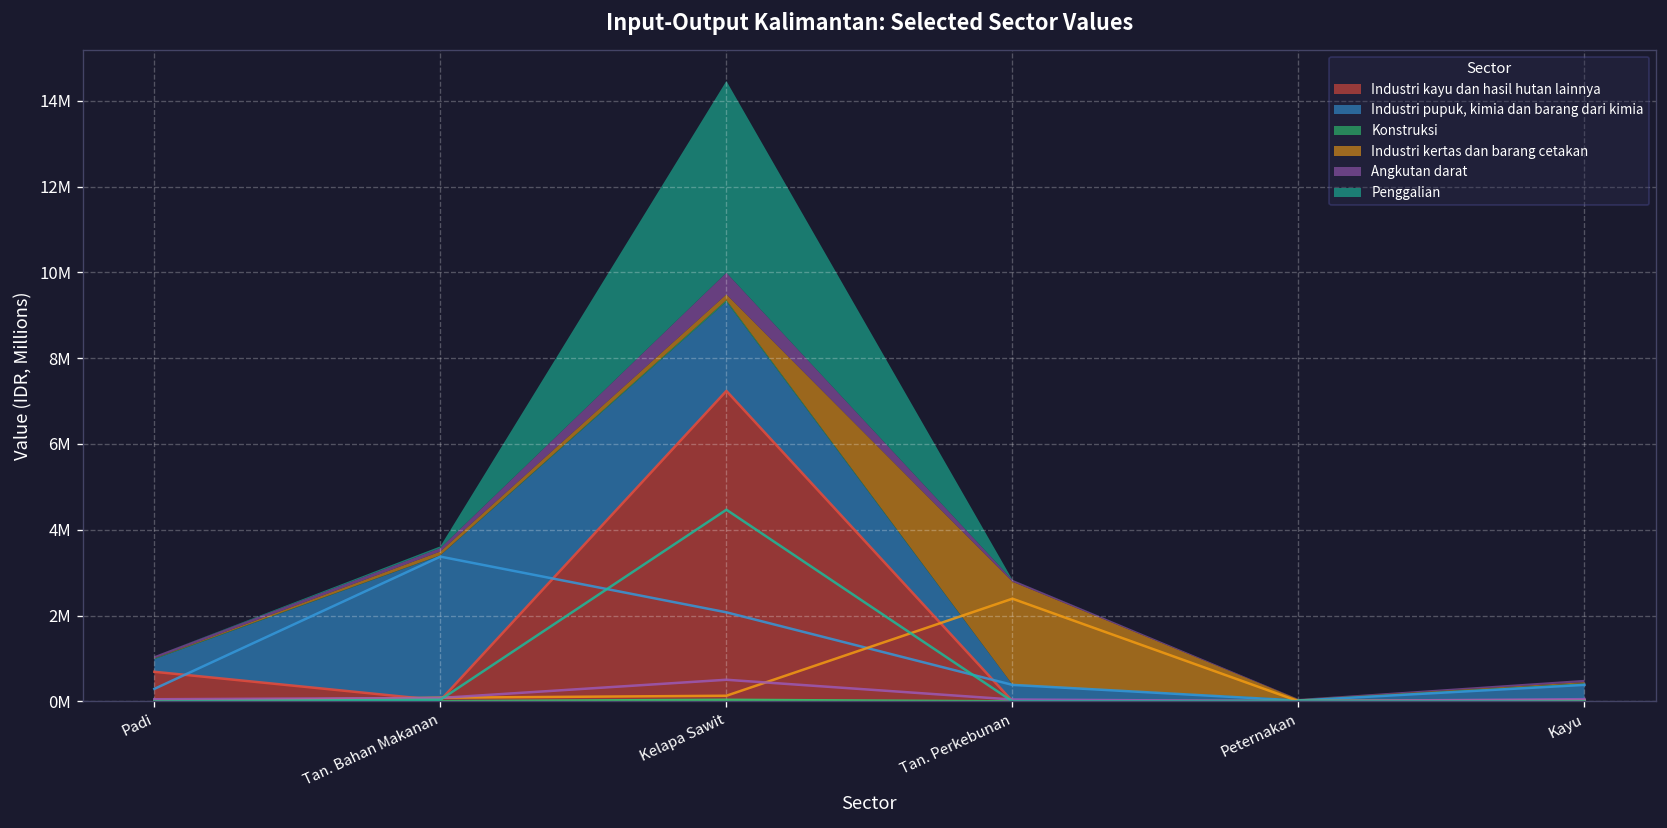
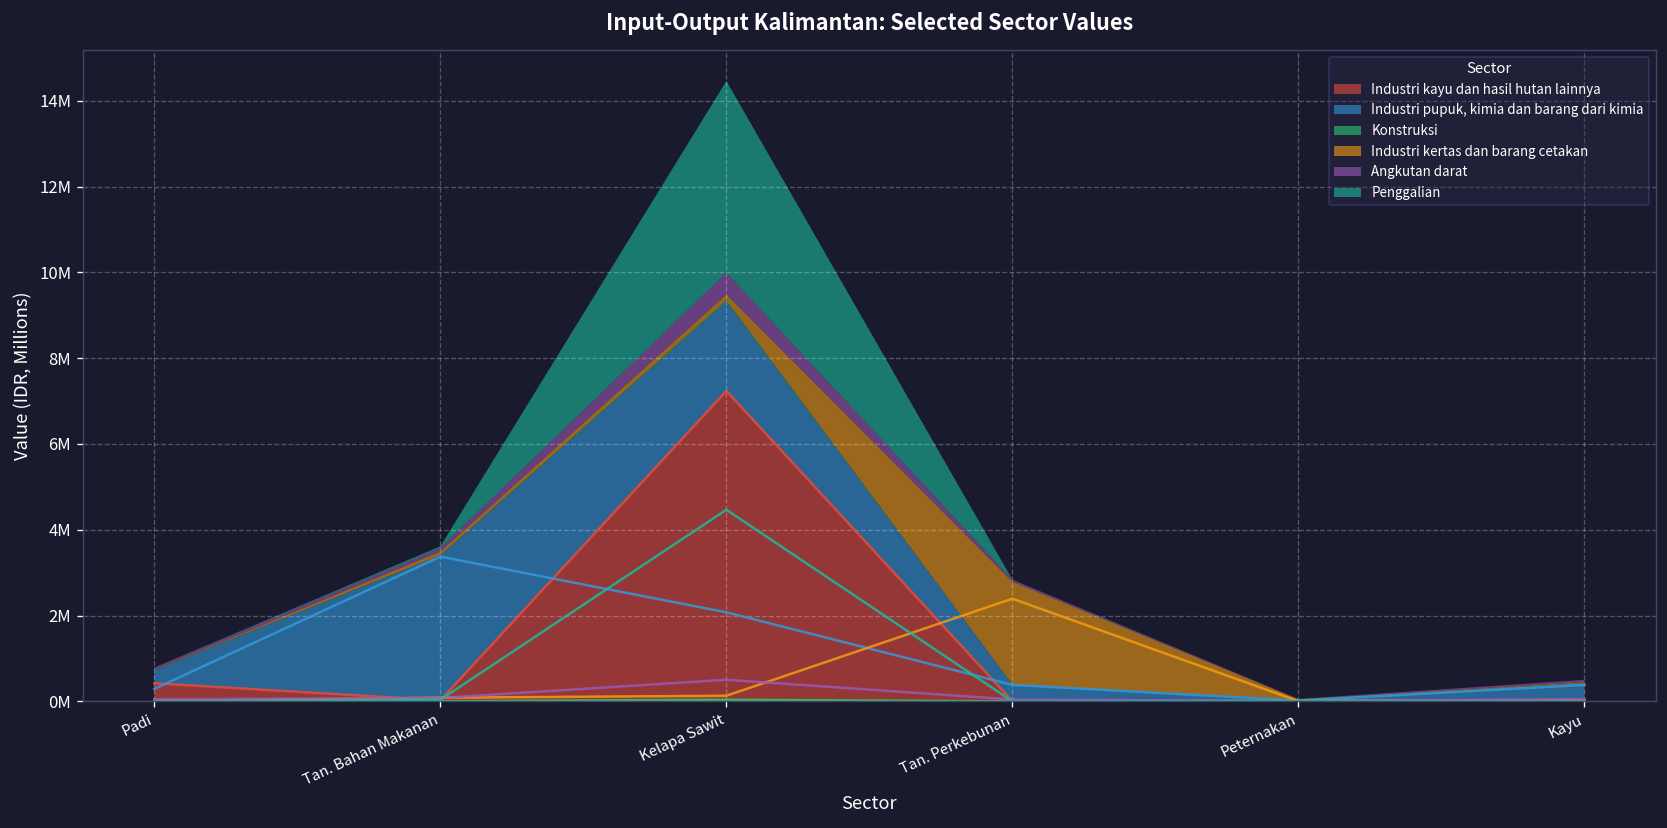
  {
    "Industri kayu dan hasil hutan lainnya": {
-     "Padi": 700000,
+     "Padi": 400000,
      "Kelapa Sawit": 7200000
    }
  }
